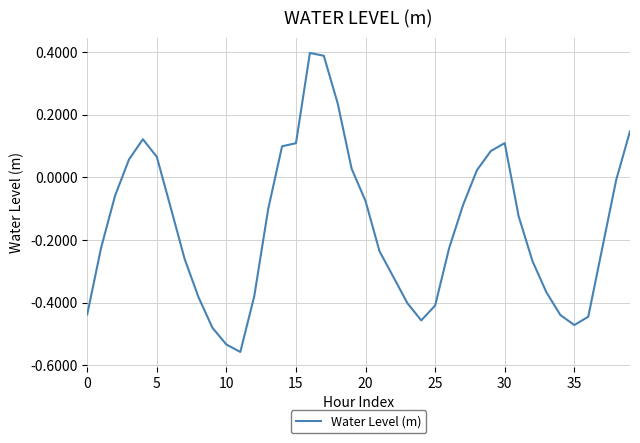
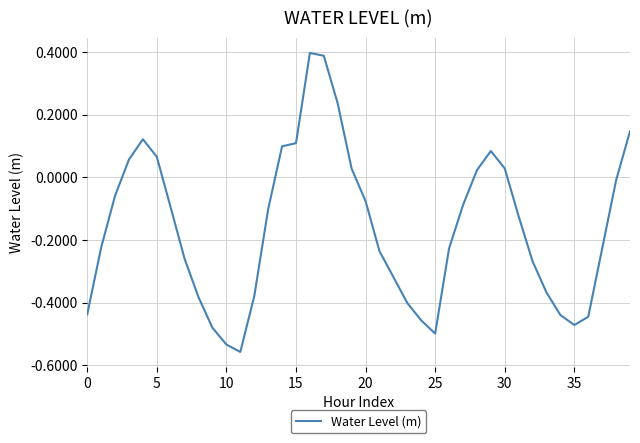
  {
    "0": -0.44,
    "5": 0.07,
    "10": -0.53,
    "15": 0.11,
    "20": -0.08,
-   "25": -0.41,
-   "30": 0.11,
+   "25": -0.50,
+   "30": 0.03,
    "35": -0.47
  }
